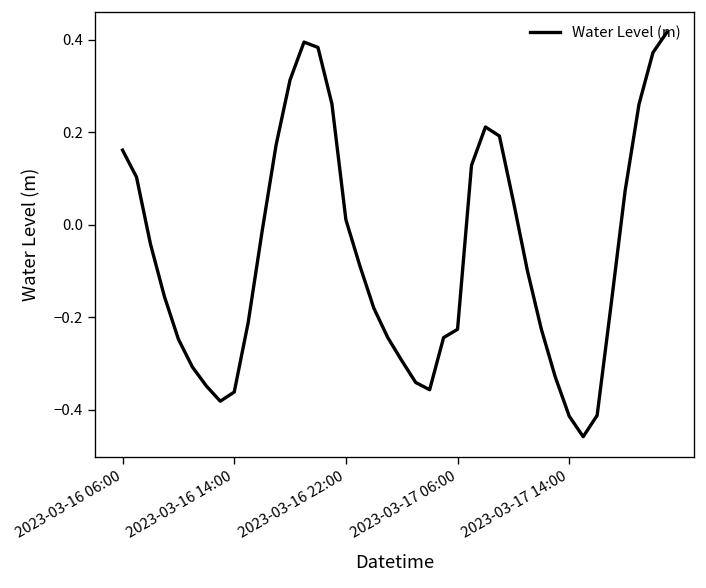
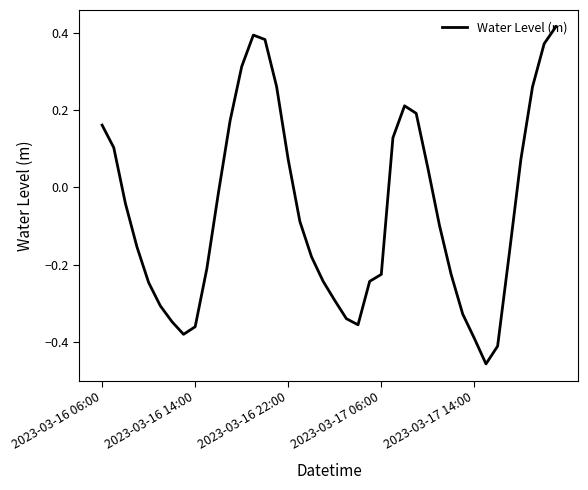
  {
    "2023-03-16 06:00": 0.16,
    "2023-03-16 14:00": -0.36,
-   "2023-03-16 22:00": 0.01,
+   "2023-03-16 22:00": 0.07,
    "2023-03-17 06:00": -0.23,
-   "2023-03-17 14:00": -0.41
+   "2023-03-17 14:00": -0.39
  }
